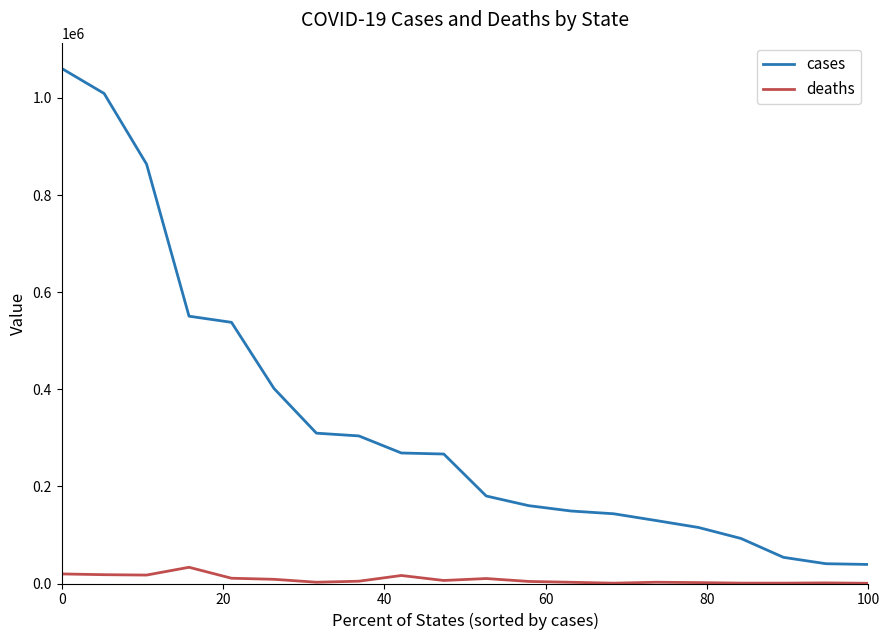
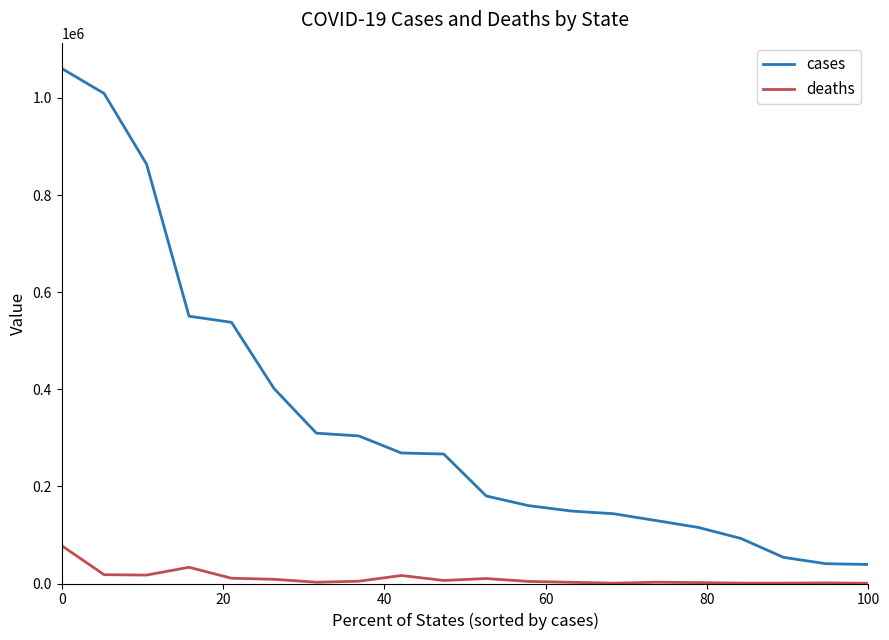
  {
    "cases": {
      "0": 1060000,
      "100": 40000
    },
    "deaths": {
-     "0": 20000,
+     "0": 80000,
      "100": 0
    }
  }
